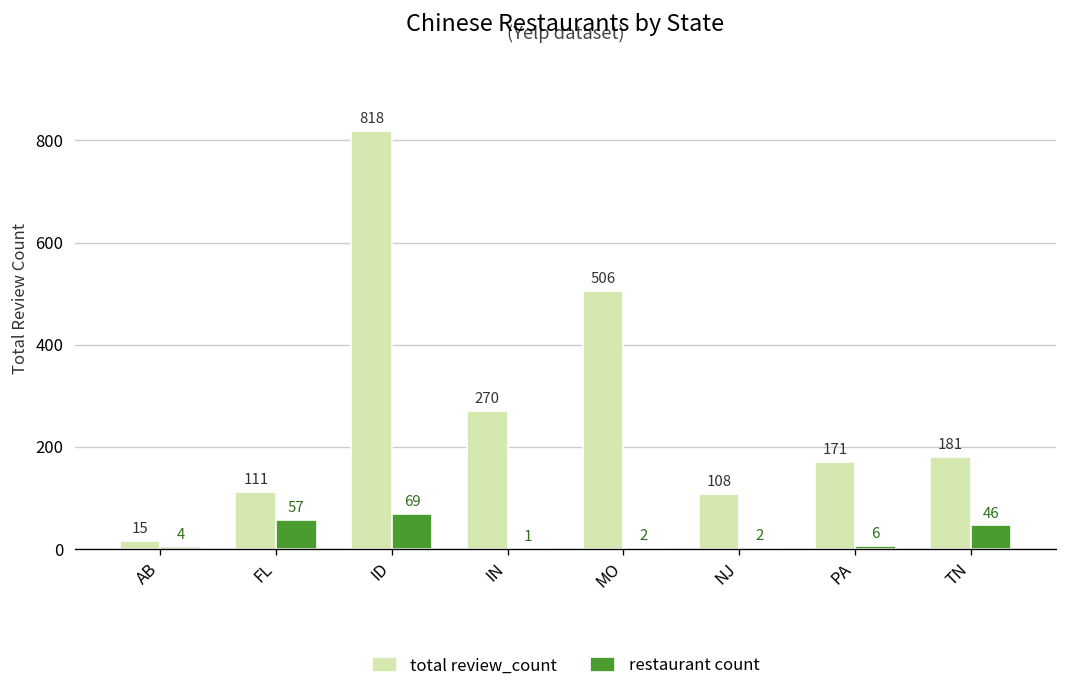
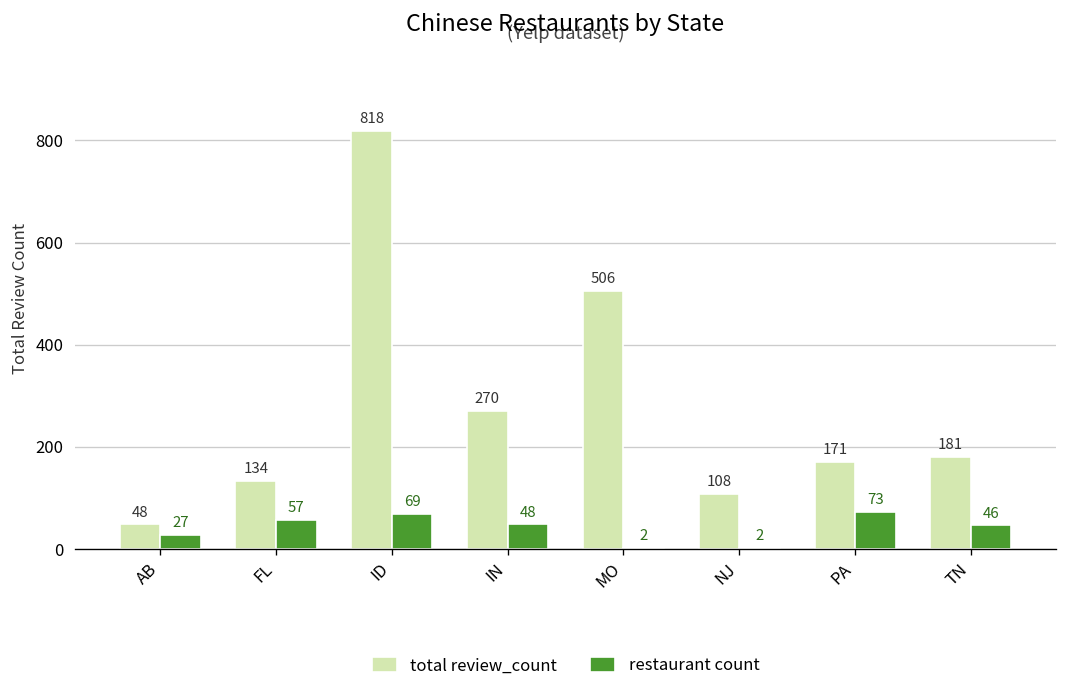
  {
    "total review_count": {
-     "AB": 15,
-     "FL": 111,
+     "AB": 48,
+     "FL": 134,
      "ID": 818,
      "IN": 270,
      "MO": 506,
      "NJ": 108,
      "PA": 171,
      "TN": 181
    },
    "restaurant count": {
-     "AB": 4,
+     "AB": 27,
      "FL": 57,
      "ID": 69,
-     "IN": 1,
+     "IN": 48,
      "MO": 2,
      "NJ": 2,
-     "PA": 6,
+     "PA": 73,
      "TN": 46
    }
  }
